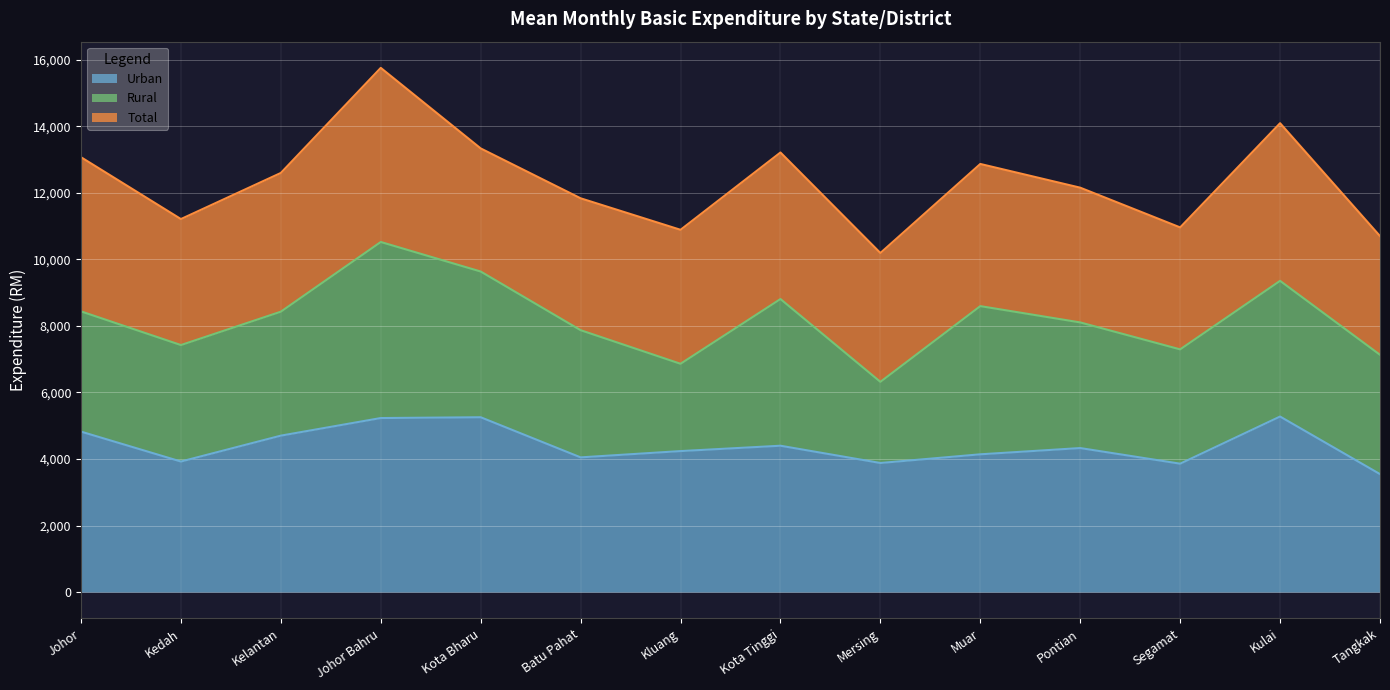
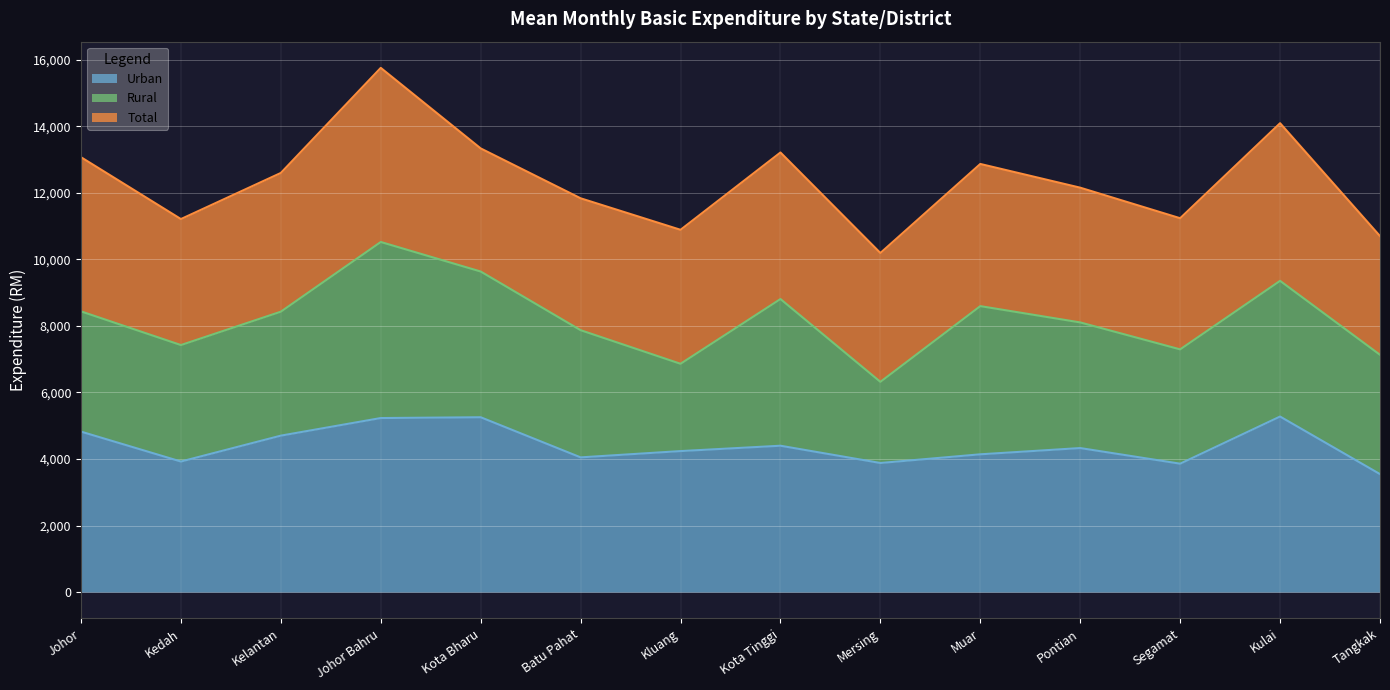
  {
    "Urban": {
      "Johor": "4,800",
      "Kedah": "3,900",
      "Kelantan": "4,700",
      "Johor Bahru": "5,200",
      "Kota Bharu": "5,300",
      "Batu Pahat": "4,100",
      "Kluang": "4,200",
      "Kota Tinggi": "4,400",
      "Mersing": "3,900",
      "Muar": "4,100",
      "Pontian": "4,300",
      "Segamat": "3,900",
      "Kulai": "5,300",
      "Tangkak": "3,500"
    },
    "Rural": {
      "Johor": "3,600",
      "Kedah": "3,500",
      "Kelantan": "3,700",
      "Johor Bahru": "5,300",
      "Kota Bharu": "4,400",
      "Batu Pahat": "3,800",
      "Kluang": "2,600",
      "Kota Tinggi": "4,400",
      "Mersing": "2,400",
      "Muar": "4,500",
      "Pontian": "3,800",
      "Segamat": "3,400",
      "Kulai": "4,100",
      "Tangkak": "3,600"
    },
    "Total": {
      "Johor": "4,600",
      "Kedah": "3,800",
      "Kelantan": "4,200",
      "Johor Bahru": "5,200",
      "Kota Bharu": "3,700",
      "Batu Pahat": "4,000",
      "Kluang": "4,000",
      "Kota Tinggi": "4,400",
      "Mersing": "3,900",
      "Muar": "4,300",
      "Pontian": "4,100",
-     "Segamat": "3,700",
+     "Segamat": "3,900",
      "Kulai": "4,700",
      "Tangkak": "3,600"
    }
  }
